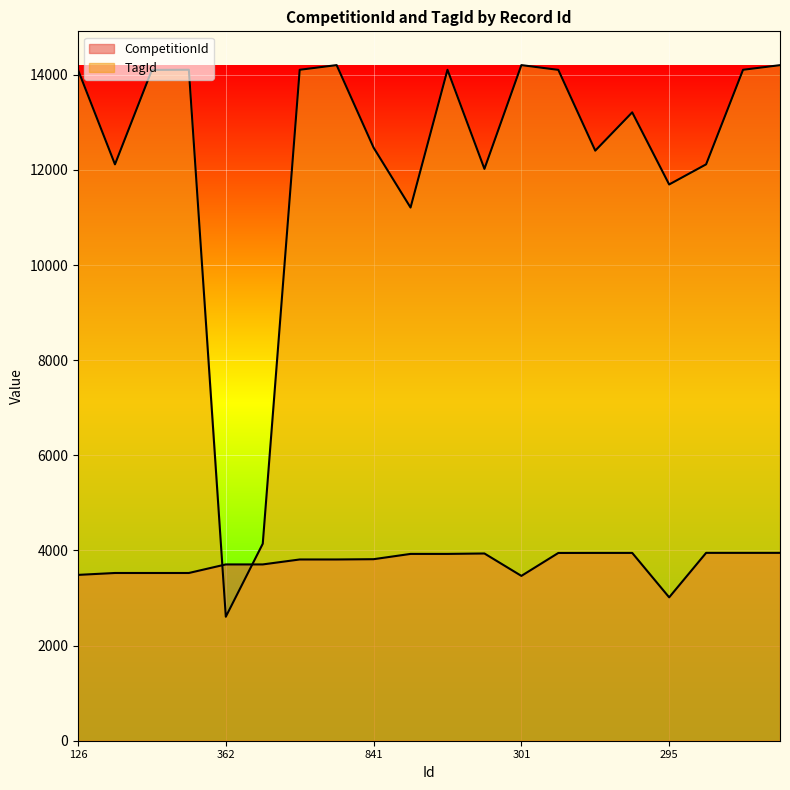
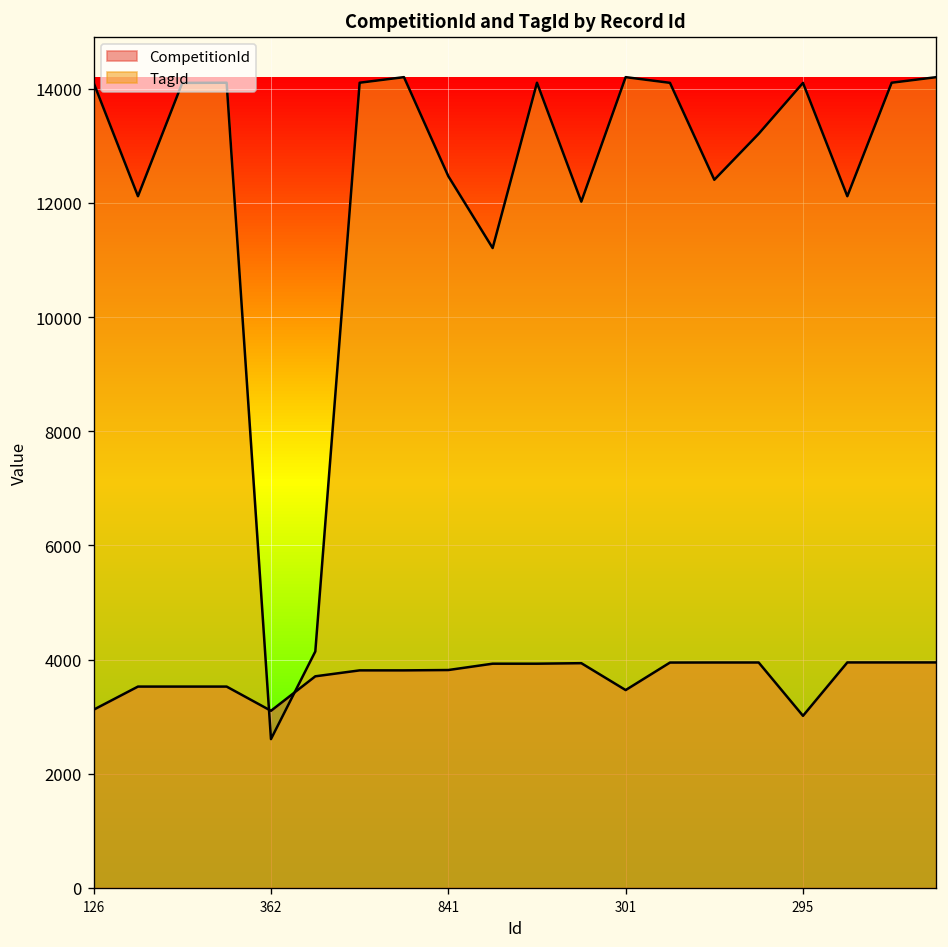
  {
    "CompetitionId": {
-     "126": 3500,
-     "362": 3700,
+     "126": 3100,
+     "362": 3100,
      "841": 3800,
      "301": 3500,
      "295": 3000
    },
    "TagId": {
      "126": 14100,
      "362": 2600,
      "841": 12500,
      "301": 14200,
-     "295": 11700
+     "295": 14100
    }
  }
